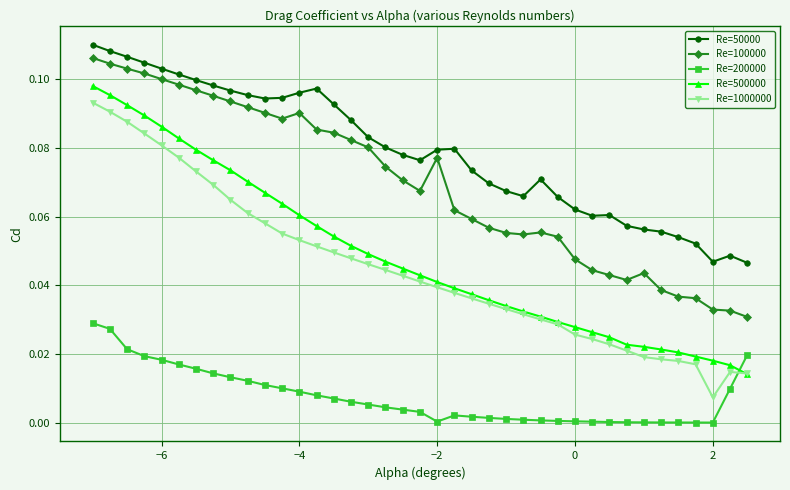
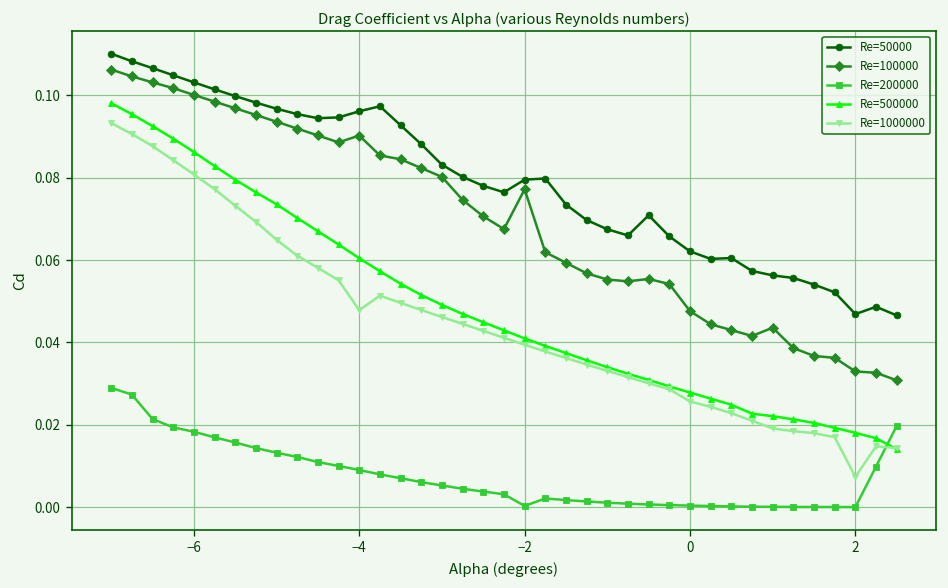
  {
    "Re=50000": {
      "−6": 0.103,
      "−4": 0.096,
      "−2": 0.080,
      "0": 0.062,
      "2": 0.047
    },
    "Re=100000": {
      "−6": 0.100,
      "−4": 0.090,
      "−2": 0.077,
      "0": 0.048,
      "2": 0.033
    },
    "Re=200000": {
      "−6": 0.018,
      "−4": 0.009,
      "−2": 0.000,
      "0": 0.000,
      "2": 0.000
    },
    "Re=500000": {
      "−6": 0.086,
      "−4": 0.060,
      "−2": 0.041,
      "0": 0.028,
      "2": 0.018
    },
    "Re=1000000": {
      "−6": 0.081,
-     "−4": 0.053,
+     "−4": 0.048,
      "−2": 0.039,
      "0": 0.026,
      "2": 0.007
    }
  }
